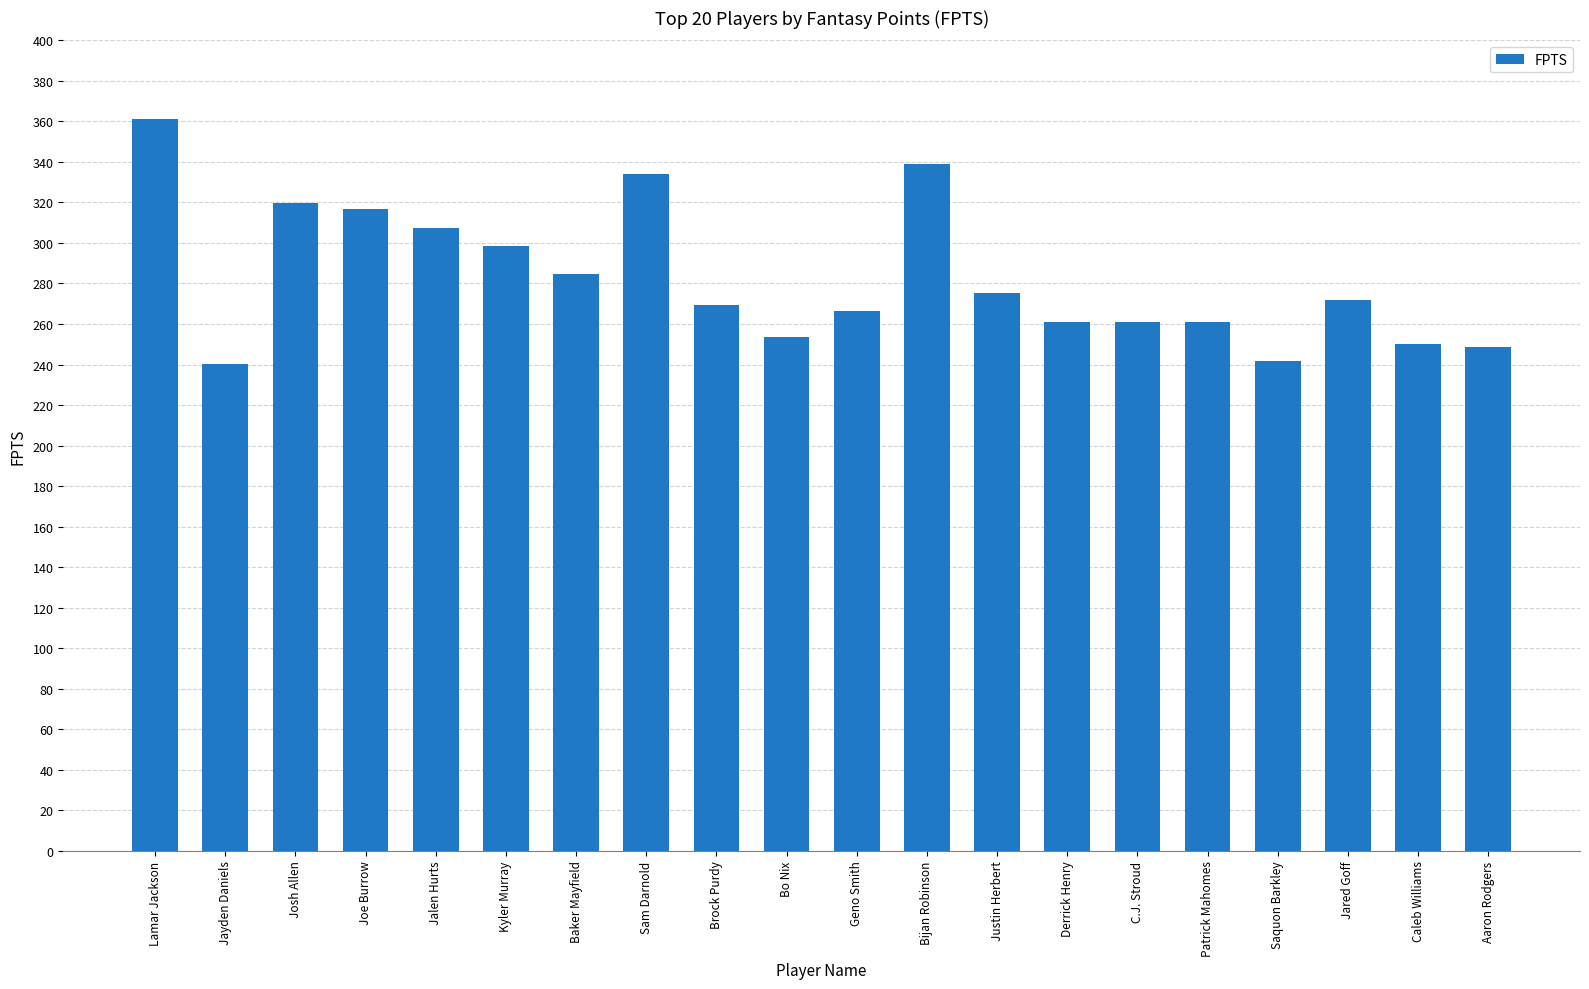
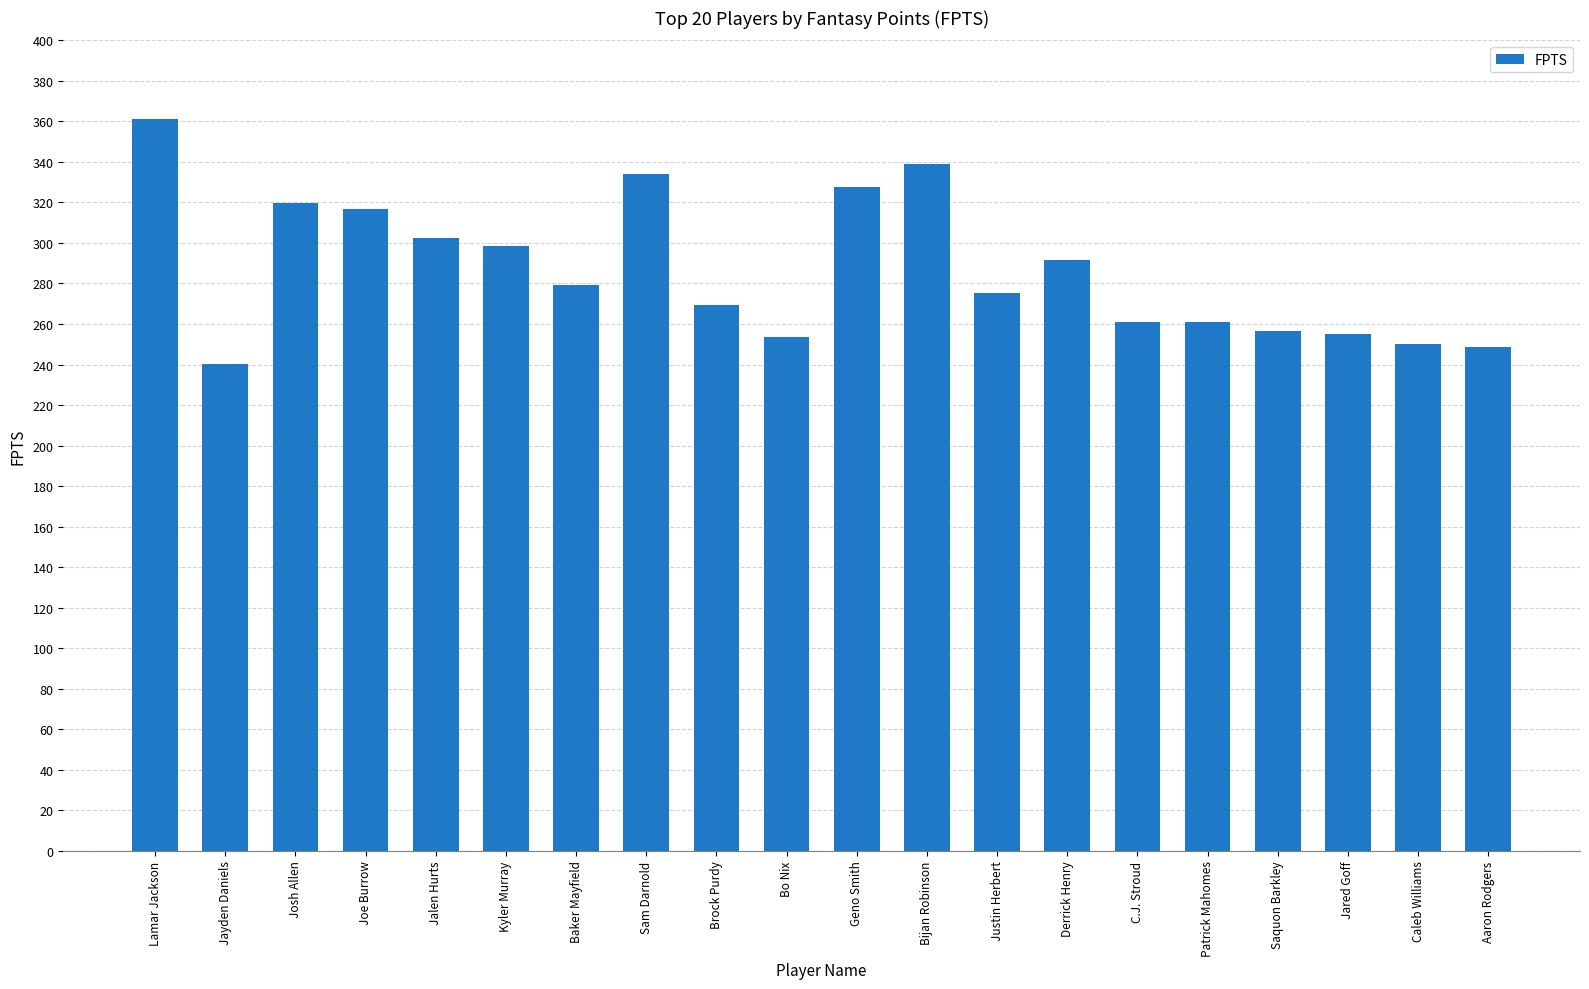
  {
    "Lamar Jackson": 361,
    "Jayden Daniels": 240,
    "Josh Allen": 320,
    "Joe Burrow": 317,
-   "Jalen Hurts": 308,
+   "Jalen Hurts": 303,
    "Kyler Murray": 298,
-   "Baker Mayfield": 285,
+   "Baker Mayfield": 279,
    "Sam Darnold": 334,
    "Brock Purdy": 270,
    "Bo Nix": 254,
-   "Geno Smith": 267,
+   "Geno Smith": 328,
    "Bijan Robinson": 339,
    "Justin Herbert": 275,
-   "Derrick Henry": 261,
+   "Derrick Henry": 292,
    "C.J. Stroud": 261,
    "Patrick Mahomes": 261,
-   "Saquon Barkley": 242,
-   "Jared Goff": 272,
+   "Saquon Barkley": 256,
+   "Jared Goff": 255,
    "Caleb Williams": 250,
    "Aaron Rodgers": 249
  }
